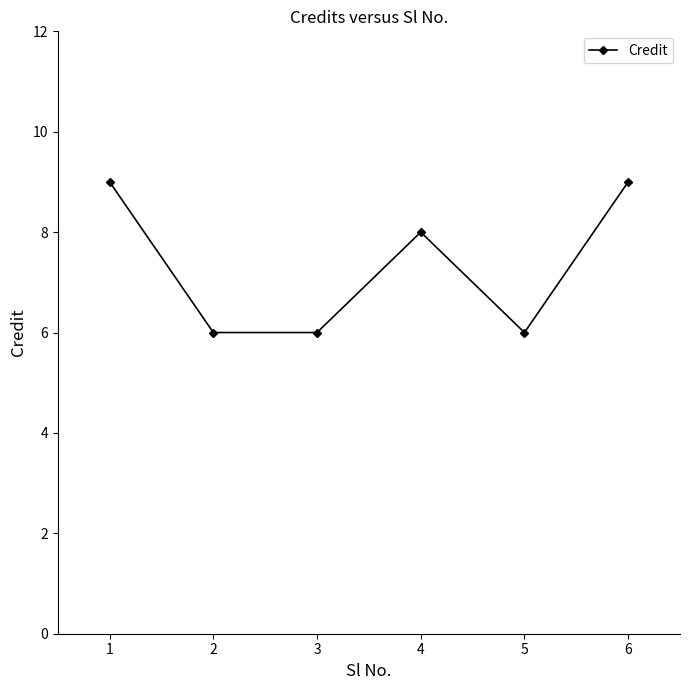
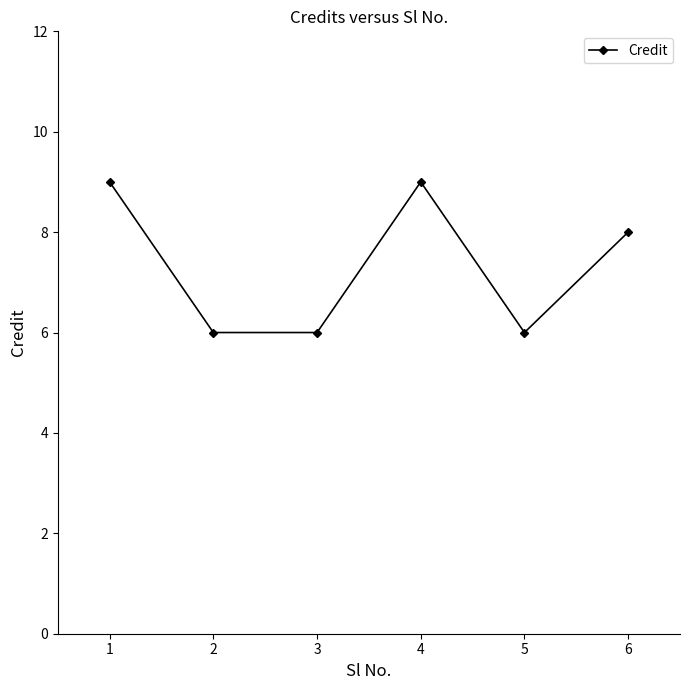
  {
    "1": 9,
    "2": 6,
    "3": 6,
-   "4": 8,
+   "4": 9,
    "5": 6,
-   "6": 9
+   "6": 8
  }
